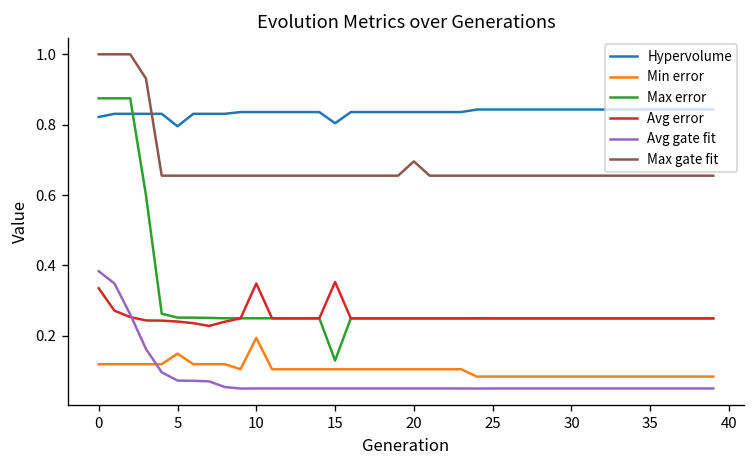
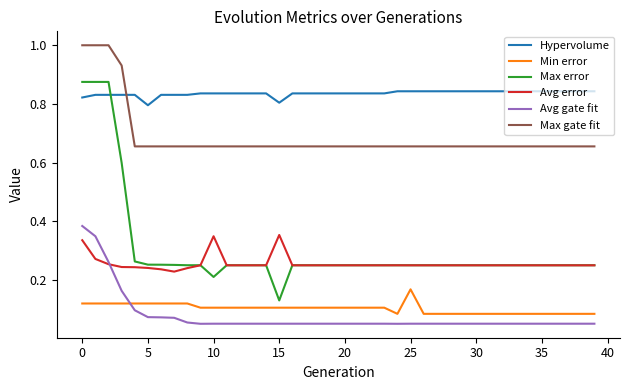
  {
    "Hypervolume": {
      "0": 0.82,
      "5": 0.80,
      "10": 0.84,
      "15": 0.80,
      "20": 0.84,
      "25": 0.84,
      "30": 0.84
    },
    "Min error": {
      "0": 0.12,
-     "5": 0.15,
-     "10": 0.19,
+     "5": 0.12,
+     "10": 0.11,
      "15": 0.11,
      "20": 0.11,
-     "25": 0.08,
+     "25": 0.17,
      "30": 0.08,
      "35": 0.08
    },
    "Max error": {
      "0": 0.88,
      "5": 0.25,
-     "10": 0.25,
+     "10": 0.21,
      "15": 0.13
    },
    "Avg error": {
      "0": 0.34,
      "5": 0.24,
      "10": 0.35,
      "15": 0.35
    },
    "Avg gate fit": {
      "0": 0.38,
      "5": 0.07,
      "10": 0.05,
      "15": 0.05,
      "20": 0.05,
      "25": 0.05,
      "30": 0.05,
      "35": 0.05
    },
    "Max gate fit": {
      "0": 1.00,
      "5": 0.66,
      "10": 0.66,
      "15": 0.66,
-     "20": 0.70,
+     "20": 0.66,
      "25": 0.66,
      "30": 0.66,
      "35": 0.66
    }
  }
